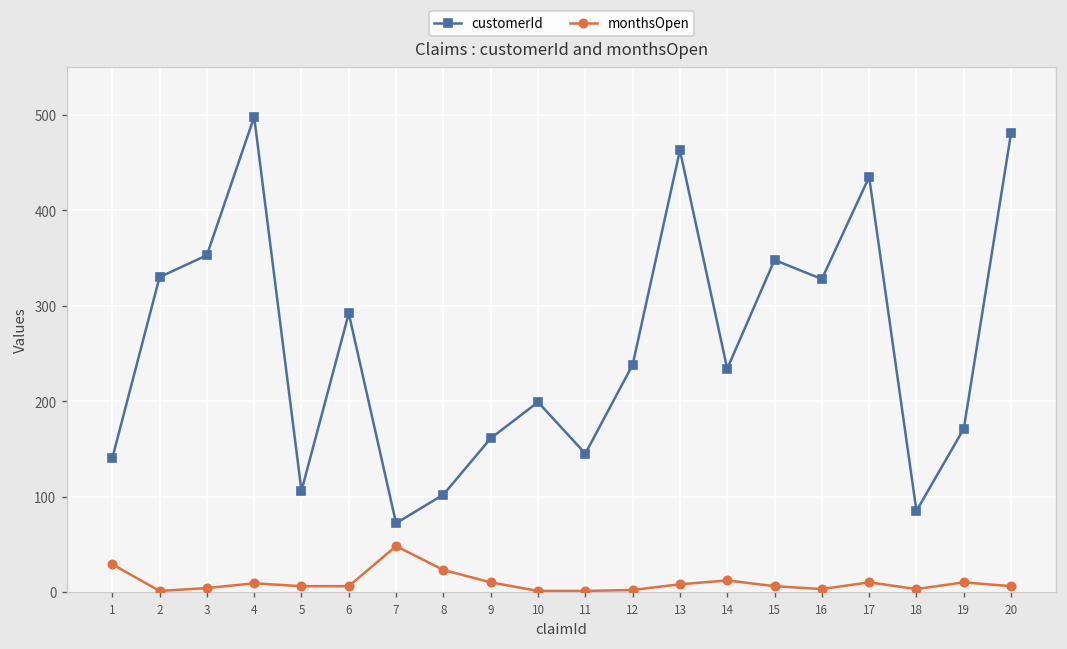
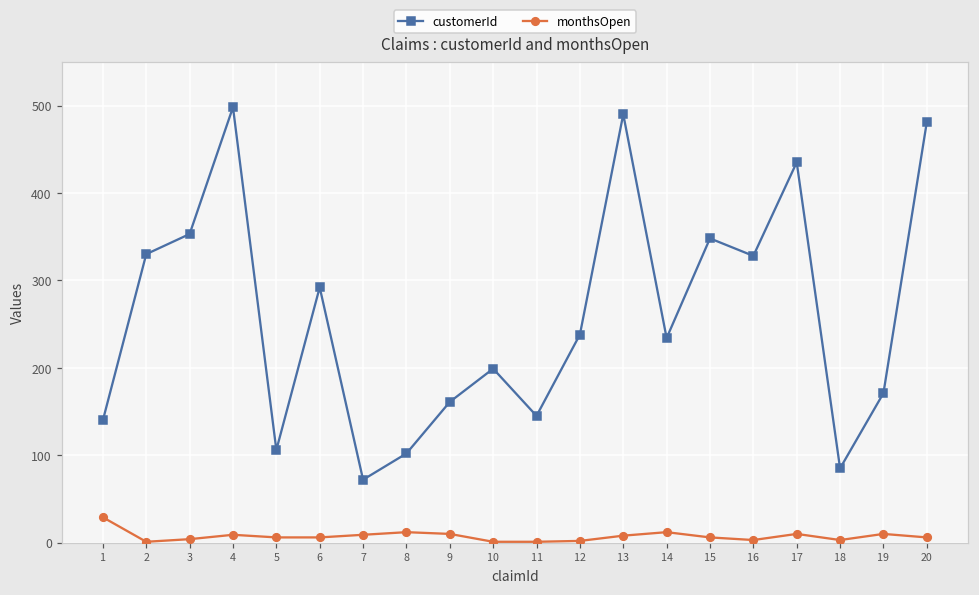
  {
    "customerId": {
      "1": 140,
      "2": 330,
      "3": 350,
      "4": 500,
      "5": 110,
      "6": 290,
      "7": 70,
      "8": 100,
      "9": 160,
      "10": 200,
      "11": 150,
      "12": 240,
-     "13": 460,
+     "13": 490,
      "14": 230,
      "15": 350,
      "16": 330,
      "17": 440,
      "18": 90,
      "19": 170,
      "20": 480
    },
    "monthsOpen": {
      "1": 30,
      "2": 0,
      "3": 0,
      "4": 10,
      "5": 10,
      "6": 10,
-     "7": 50,
-     "8": 20,
+     "7": 10,
+     "8": 10,
      "9": 10,
      "10": 0,
      "11": 0,
      "12": 0,
      "13": 10,
      "14": 10,
      "15": 10,
      "16": 0,
      "17": 10,
      "18": 0,
      "19": 10,
      "20": 10
    }
  }
